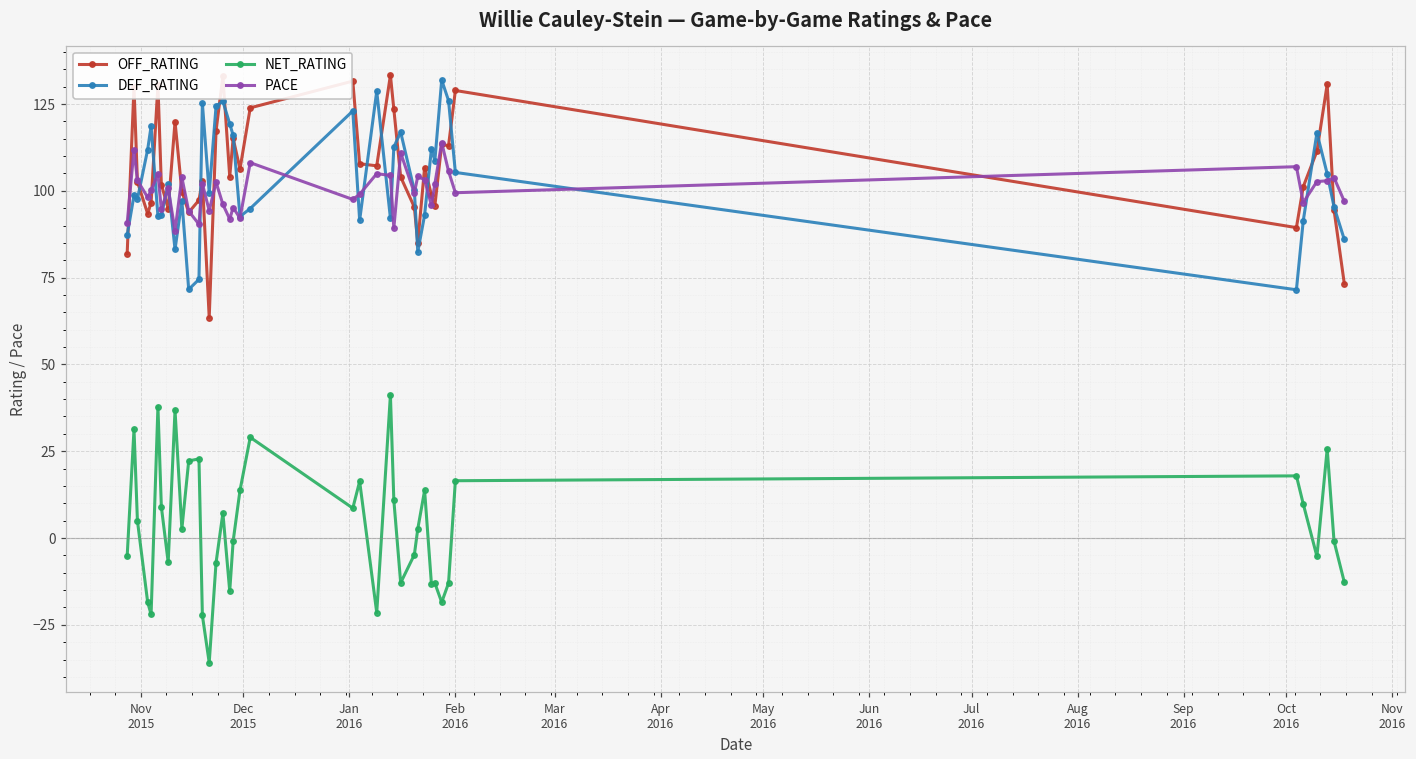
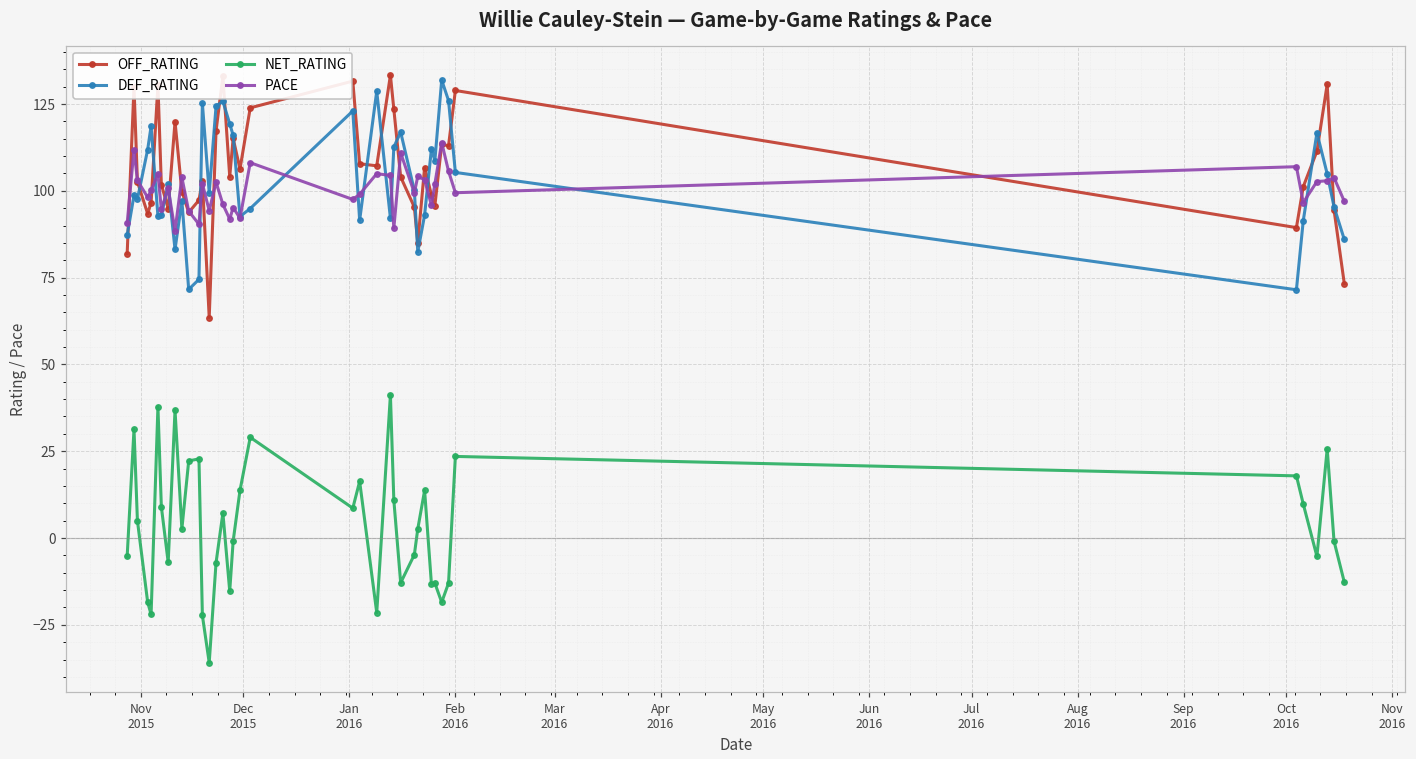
  {
    "OFF_RATING": {
      "Feb 2016": 129
    },
    "DEF_RATING": {
      "Feb 2016": 105
    },
    "NET_RATING": {
-     "Feb 2016": 17
+     "Feb 2016": 24
    },
    "PACE": {
      "Feb 2016": 99
    }
  }
